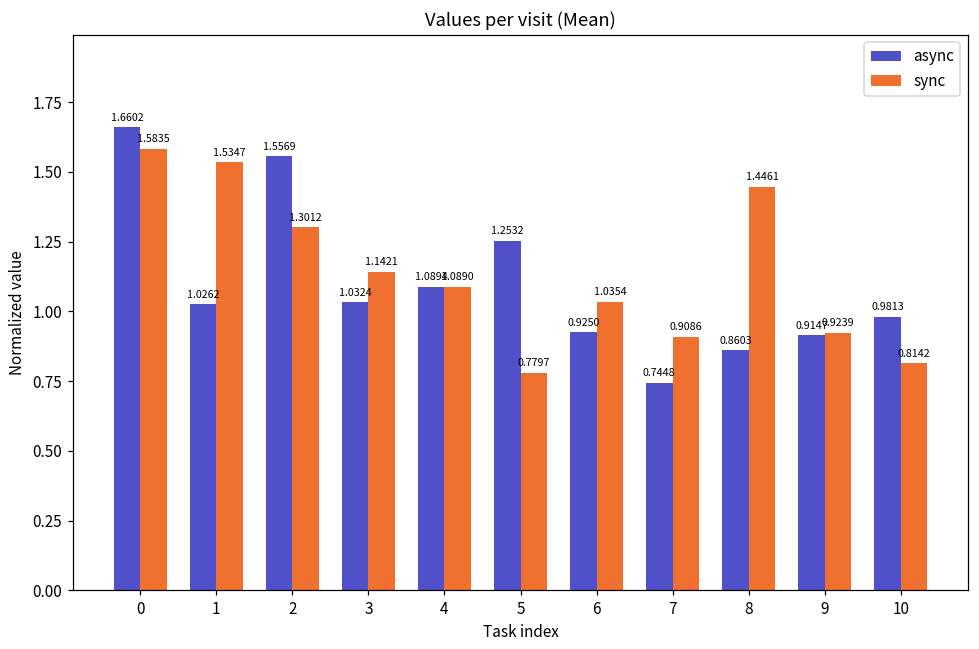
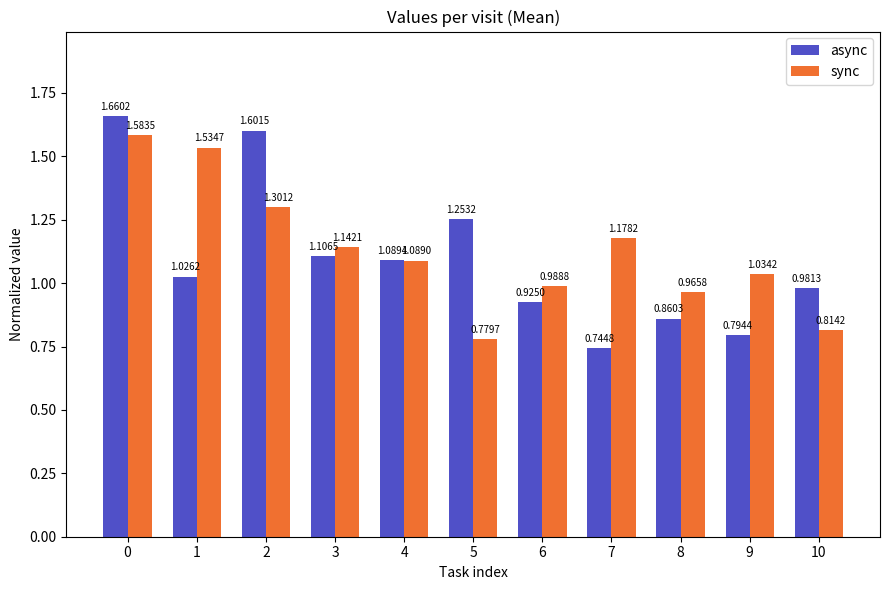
  {
    "async": {
      "0": 1.6602,
      "1": 1.0262,
-     "2": 1.5569,
-     "3": 1.0324,
+     "2": 1.6015,
+     "3": 1.1065,
      "5": 1.2532,
      "6": 0.9250,
      "7": 0.7448,
      "8": 0.8603,
-     "9": 0.9147,
+     "9": 0.7944,
      "10": 0.9813
    },
    "sync": {
      "0": 1.5835,
      "1": 1.5347,
      "2": 1.3012,
      "3": 1.1421,
      "5": 0.7797,
-     "6": 1.0354,
-     "7": 0.9086,
-     "8": 1.4461,
-     "9": 0.9239,
+     "6": 0.9888,
+     "7": 1.1782,
+     "8": 0.9658,
+     "9": 1.0342,
      "10": 0.8142
    }
  }
